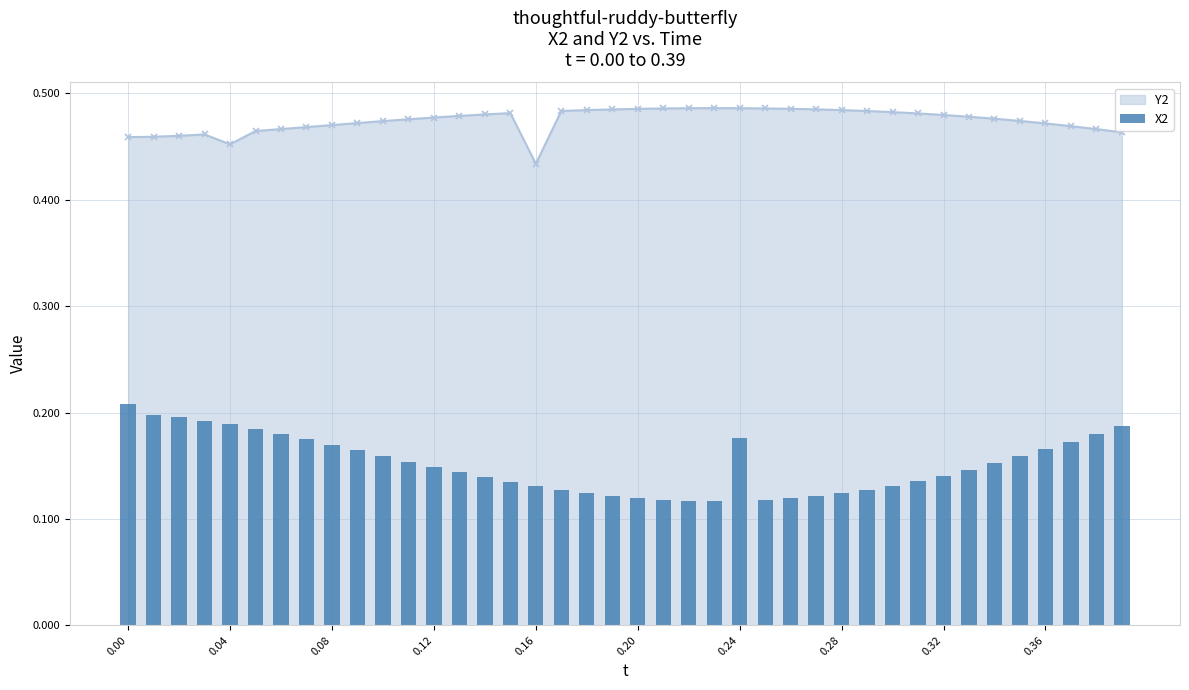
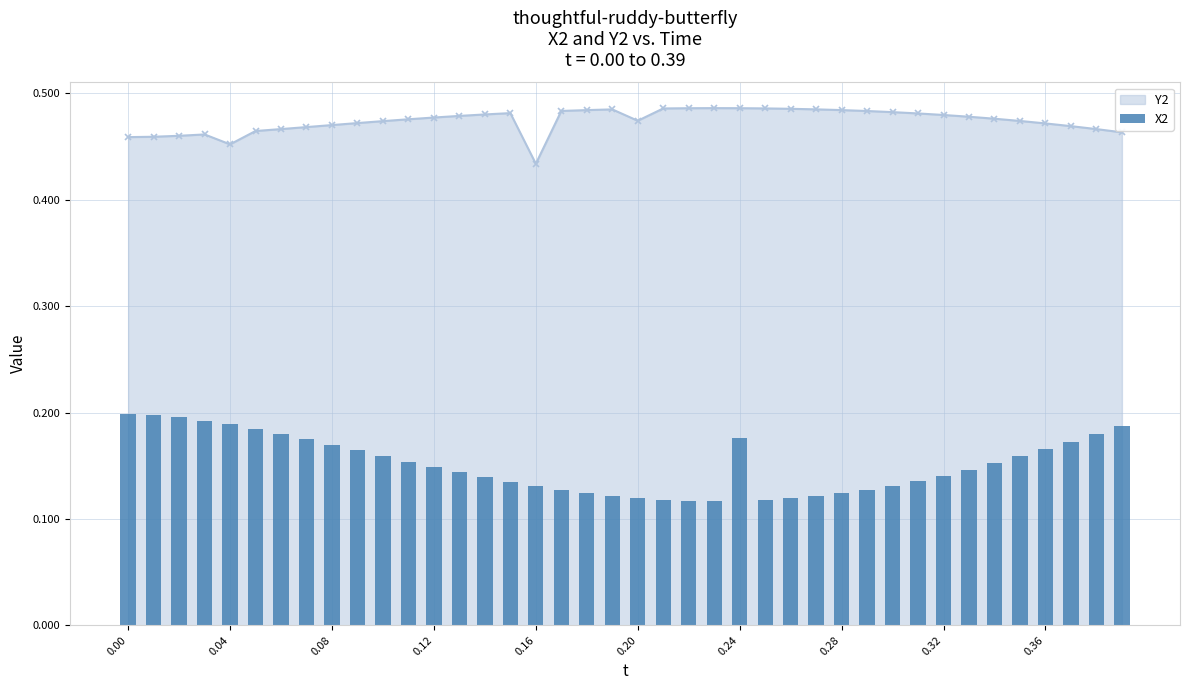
  {
    "Y2": {
      "0.00": 0.459,
      "0.04": 0.452,
      "0.08": 0.470,
      "0.12": 0.477,
      "0.16": 0.434,
-     "0.20": 0.486,
+     "0.20": 0.474,
      "0.24": 0.486,
      "0.28": 0.484,
      "0.32": 0.480,
      "0.36": 0.472
    },
    "X2": {
-     "0.00": 0.208,
+     "0.00": 0.198,
      "0.04": 0.189,
      "0.08": 0.170,
      "0.12": 0.149,
      "0.16": 0.131,
      "0.20": 0.119,
      "0.24": 0.176,
      "0.28": 0.124,
      "0.32": 0.141,
      "0.36": 0.165
    }
  }
